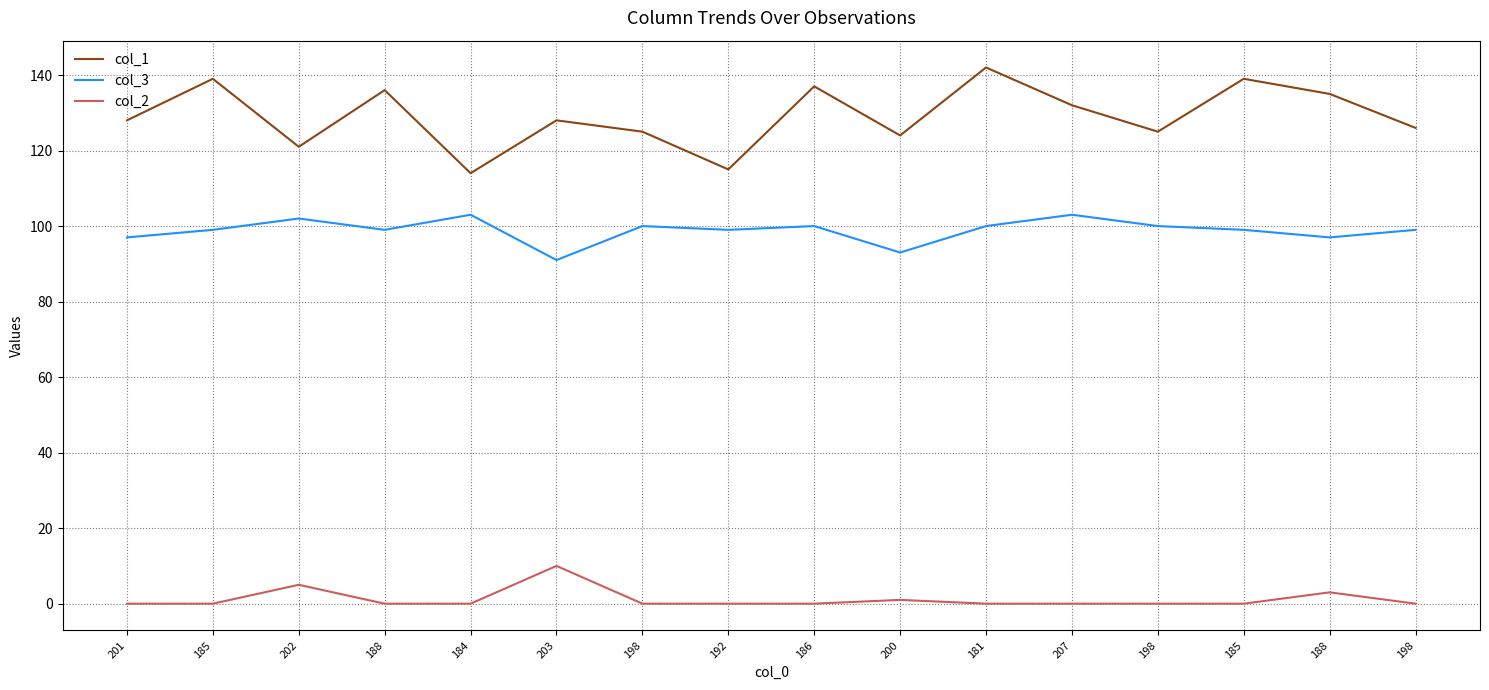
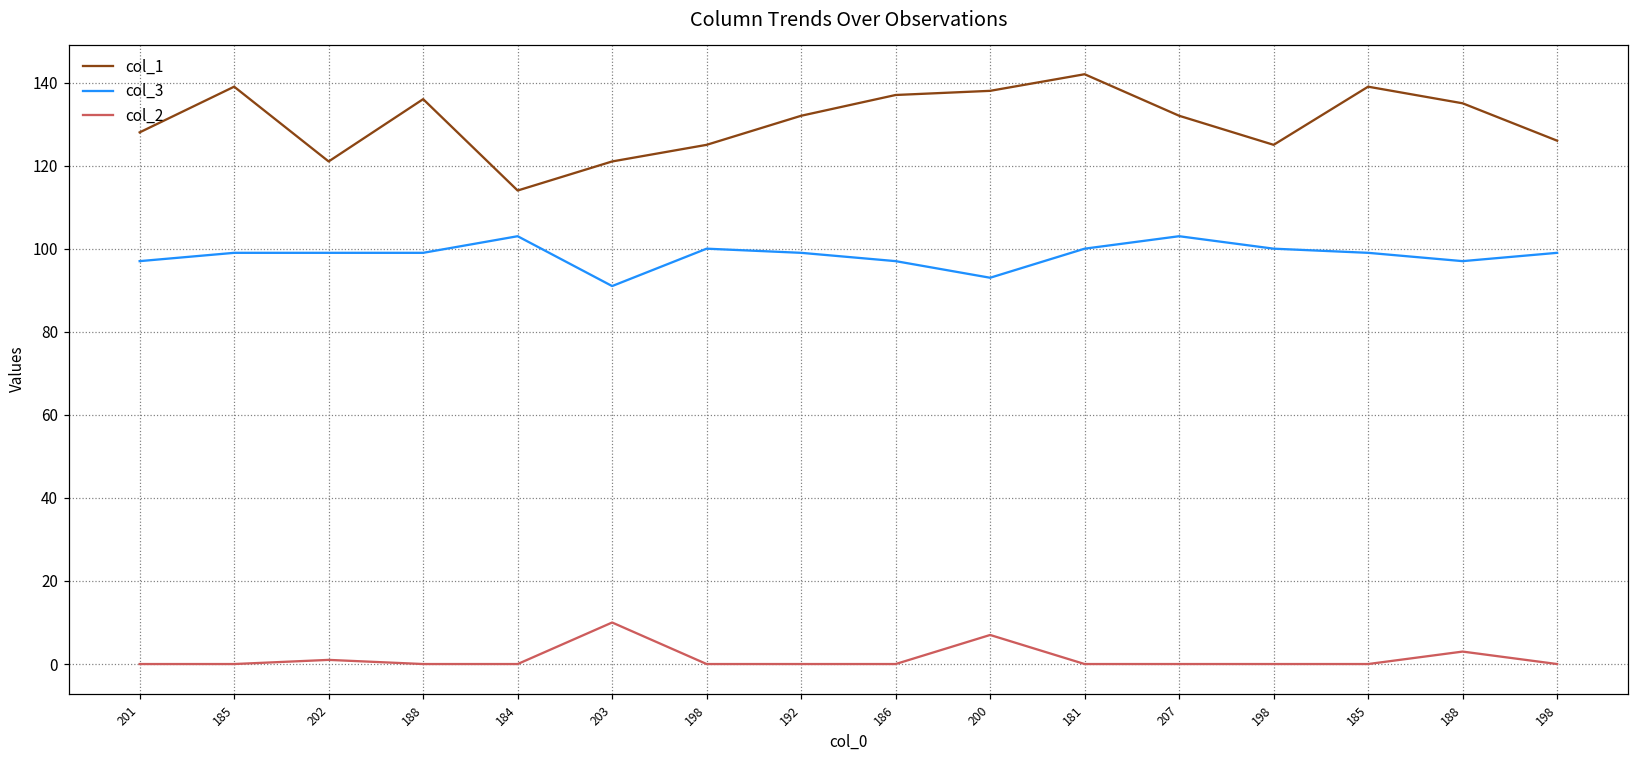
  {
    "col_1": {
      "201": 128,
      "202": 121,
      "184": 114,
-     "203": 128,
-     "192": 115,
+     "203": 121,
+     "192": 132,
      "186": 137,
-     "200": 124,
+     "200": 138,
      "181": 142,
      "207": 132
    },
    "col_3": {
      "201": 97,
-     "202": 102,
+     "202": 99,
      "184": 103,
      "203": 91,
      "192": 99,
-     "186": 100,
+     "186": 97,
      "200": 93,
      "181": 100,
      "207": 103
    },
    "col_2": {
      "201": 0,
-     "202": 5,
+     "202": 1,
      "184": 0,
      "203": 10,
      "192": 0,
      "186": 0,
-     "200": 1,
+     "200": 7,
      "181": 0,
      "207": 0
    }
  }
